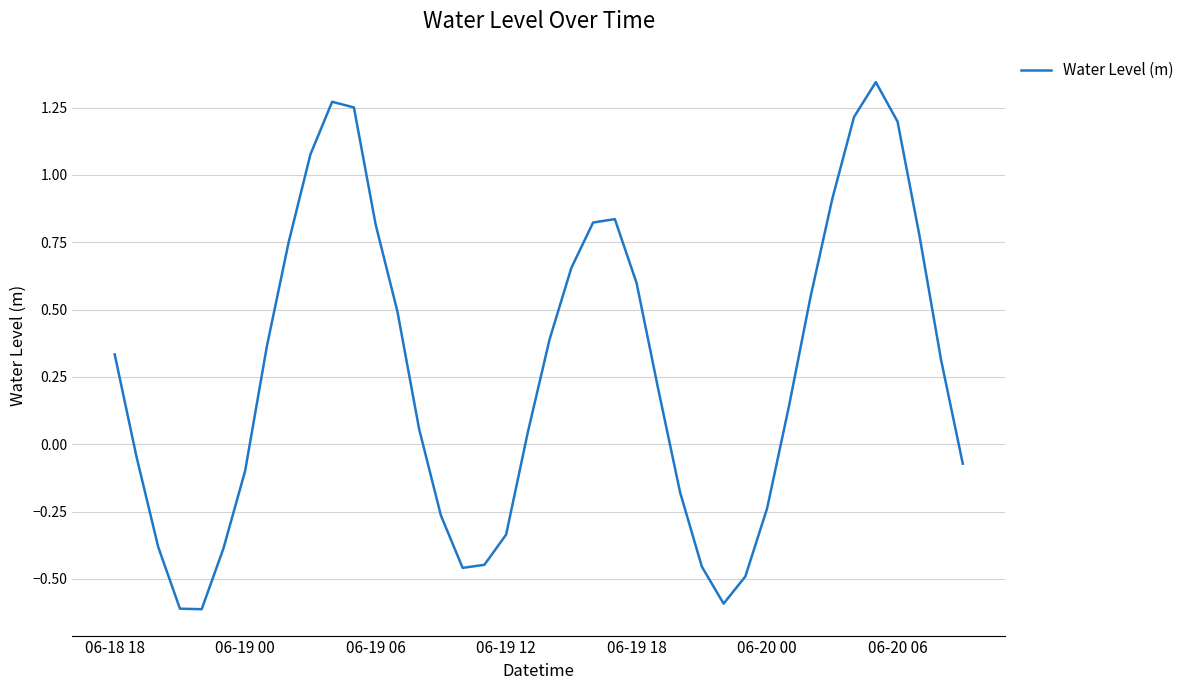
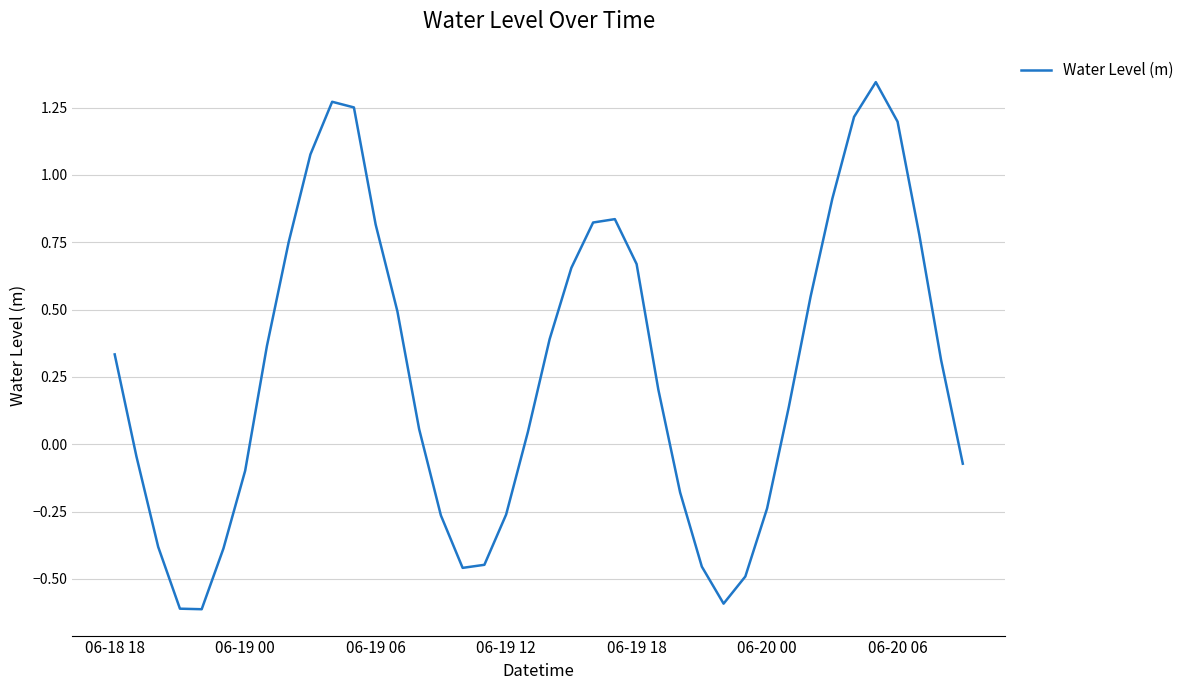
  {
    "06-18 18": 0.33,
    "06-19 00": -0.10,
    "06-19 06": 0.82,
-   "06-19 12": -0.34,
-   "06-19 18": 0.60,
+   "06-19 12": -0.26,
+   "06-19 18": 0.67,
    "06-20 00": -0.24,
    "06-20 06": 1.20
  }
